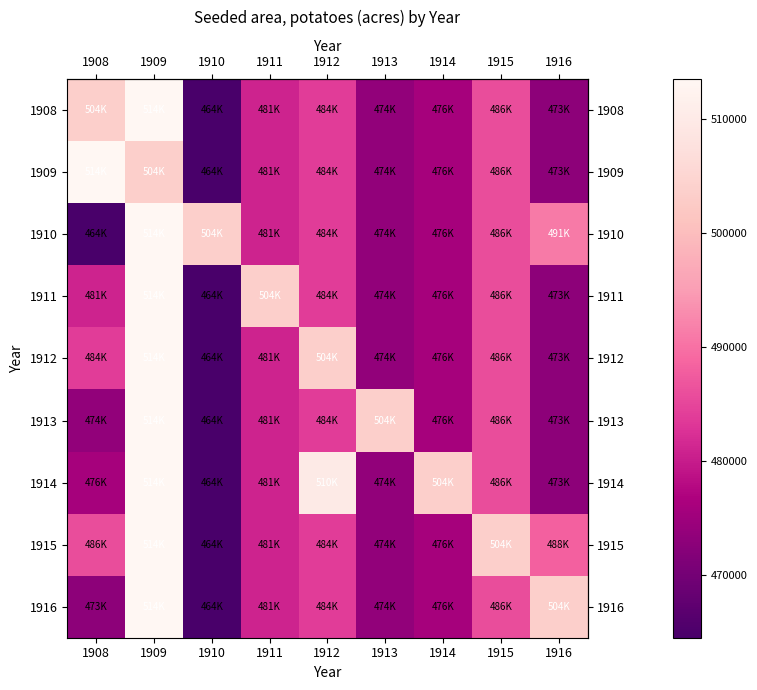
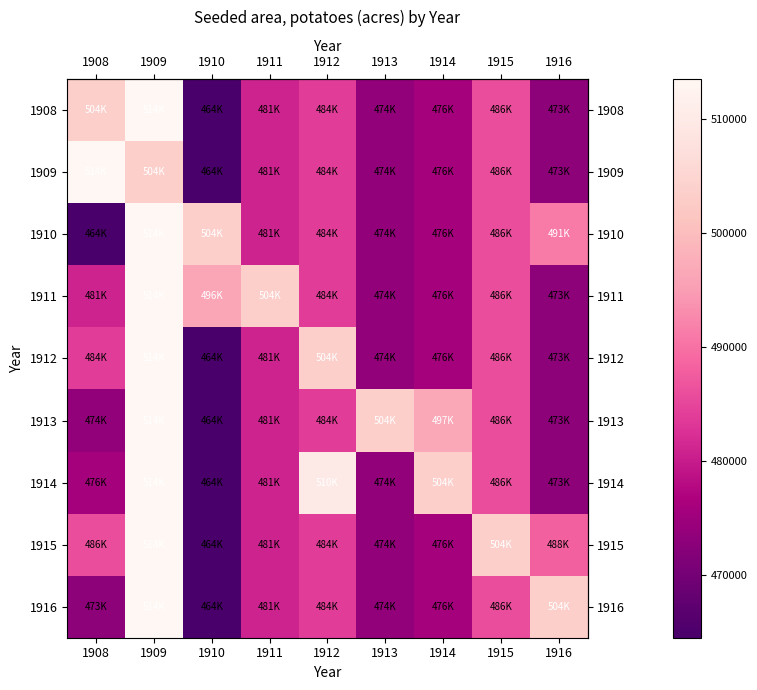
  {
    "1908": {
      "1908": "504K",
      "1910": "464K",
      "1911": "481K",
      "1912": "484K",
      "1913": "474K",
      "1914": "476K",
      "1915": "486K",
      "1916": "473K"
    },
    "1909": {
      "1909": "504K",
      "1910": "464K",
      "1911": "481K",
      "1912": "484K",
      "1913": "474K",
      "1914": "476K",
      "1915": "486K",
      "1916": "473K"
    },
    "1910": {
      "1908": "464K",
      "1910": "504K",
      "1911": "481K",
      "1912": "484K",
      "1913": "474K",
      "1914": "476K",
      "1915": "486K",
      "1916": "491K"
    },
    "1911": {
      "1908": "481K",
-     "1910": "464K",
+     "1910": "496K",
      "1911": "504K",
      "1912": "484K",
      "1913": "474K",
      "1914": "476K",
      "1915": "486K",
      "1916": "473K"
    },
    "1912": {
      "1908": "484K",
      "1910": "464K",
      "1911": "481K",
      "1912": "504K",
      "1913": "474K",
      "1914": "476K",
      "1915": "486K",
      "1916": "473K"
    },
    "1913": {
      "1908": "474K",
      "1910": "464K",
      "1911": "481K",
      "1912": "484K",
      "1913": "504K",
-     "1914": "476K",
+     "1914": "497K",
      "1915": "486K",
      "1916": "473K"
    },
    "1914": {
      "1908": "476K",
      "1910": "464K",
      "1911": "481K",
      "1913": "474K",
      "1914": "504K",
      "1915": "486K",
      "1916": "473K"
    },
    "1915": {
      "1908": "486K",
      "1910": "464K",
      "1911": "481K",
      "1912": "484K",
      "1913": "474K",
      "1914": "476K",
      "1915": "504K",
      "1916": "488K"
    },
    "1916": {
      "1908": "473K",
      "1910": "464K",
      "1911": "481K",
      "1912": "484K",
      "1913": "474K",
      "1914": "476K",
      "1915": "486K",
      "1916": "504K"
    }
  }
